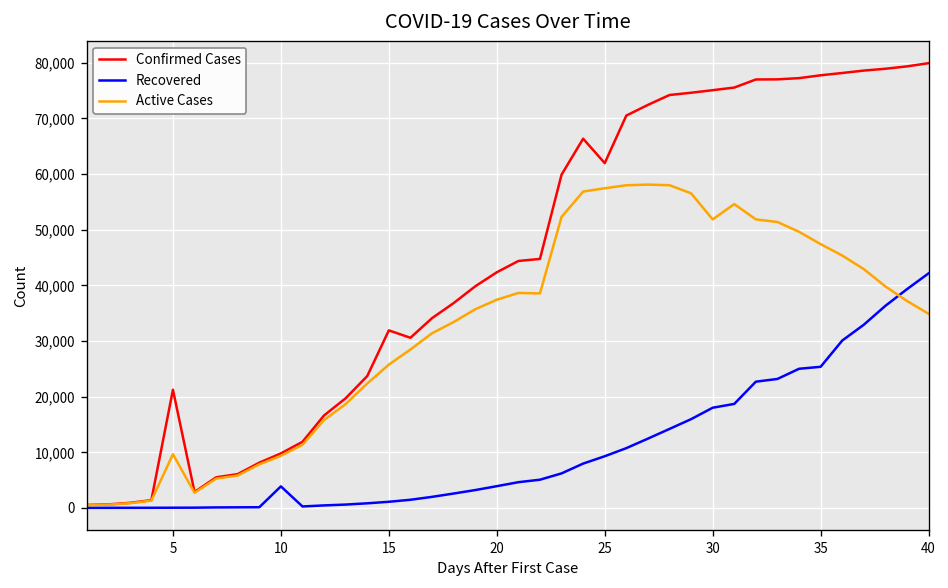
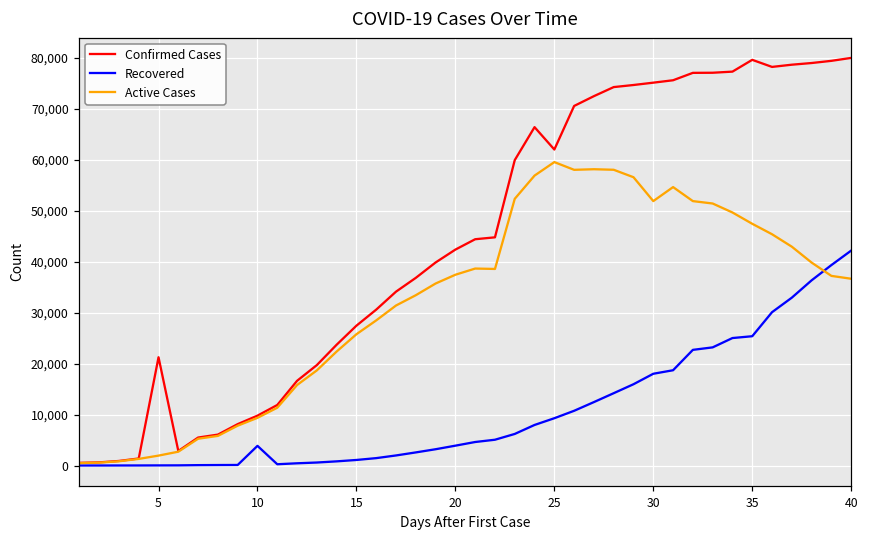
  {
    "Confirmed Cases": {
      "5": "21,000",
-     "15": "32,000",
+     "15": "27,000",
      "20": "42,000",
      "25": "62,000",
      "30": "75,000",
-     "35": "78,000",
+     "35": "80,000",
      "40": "80,000"
    },
    "Recovered": {
      "5": "0",
      "10": "4,000",
      "15": "1,000",
      "20": "4,000",
      "25": "9,000",
      "30": "18,000",
      "35": "25,000",
      "40": "42,000"
    },
    "Active Cases": {
-     "5": "10,000",
+     "5": "2,000",
      "15": "26,000",
      "20": "37,000",
-     "25": "57,000",
+     "25": "60,000",
      "30": "52,000",
      "35": "47,000",
-     "40": "35,000"
+     "40": "37,000"
    }
  }
